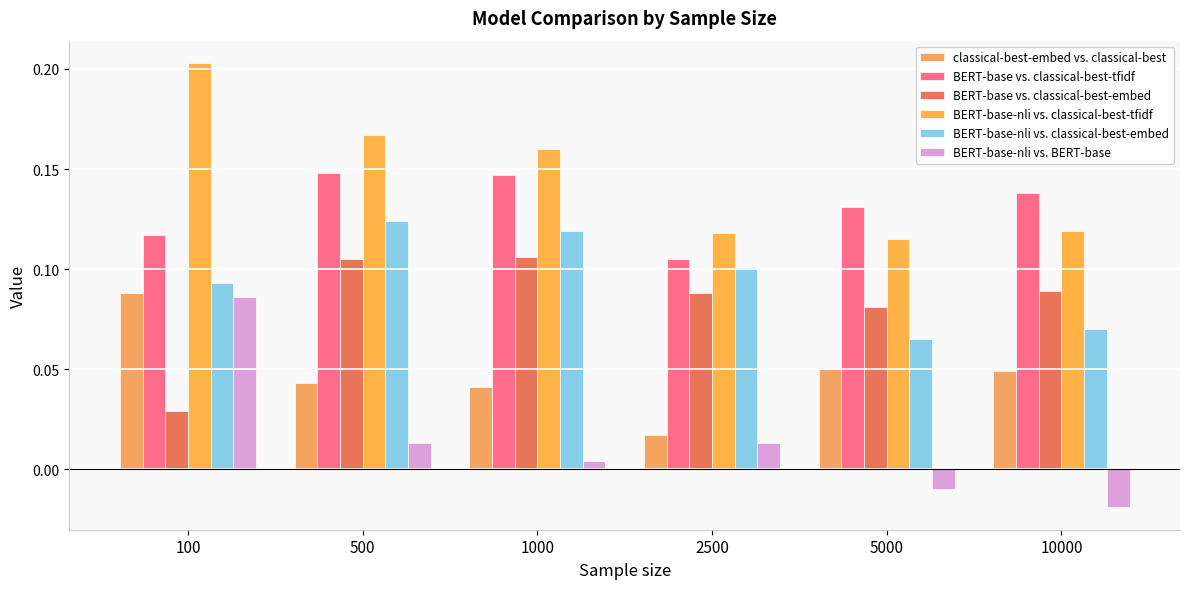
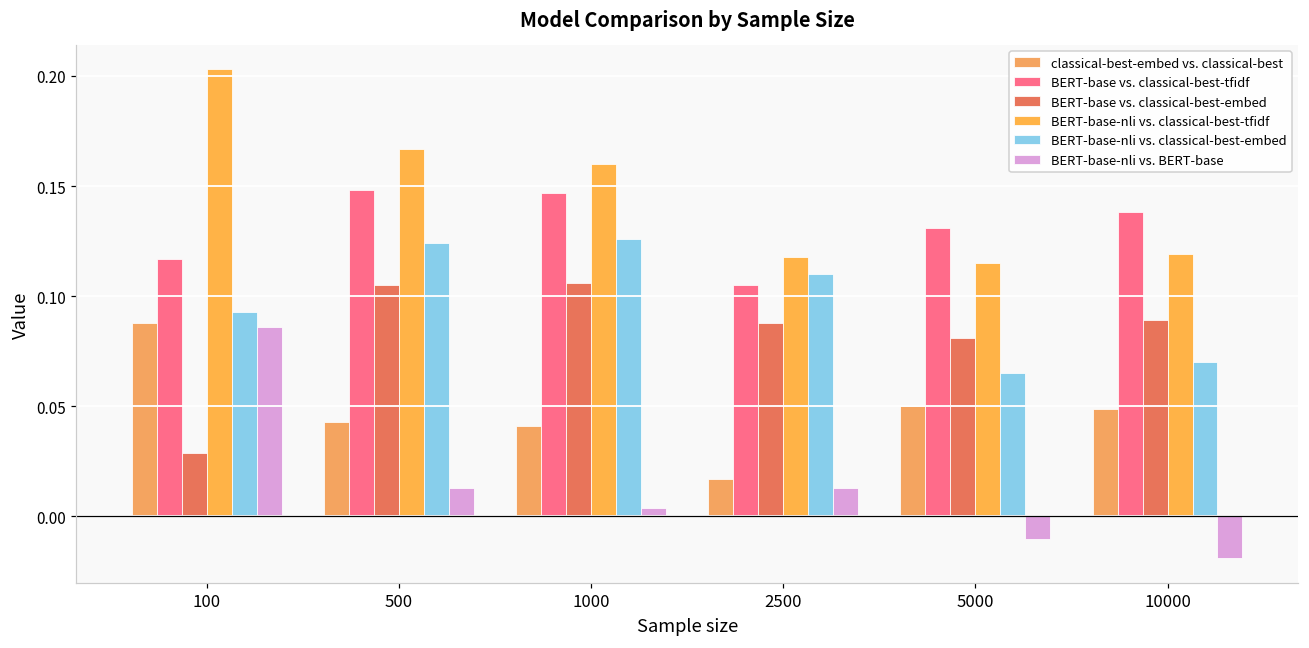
  {
    "BERT-base-nli vs. classical-best-embed": {
      "100": 0.093,
      "500": 0.124,
-     "1000": 0.119,
-     "2500": 0.101,
+     "1000": 0.126,
+     "2500": 0.110,
      "5000": 0.065,
      "10000": 0.070
    },
    "BERT-base-nli vs. BERT-base": {
      "100": 0.086,
      "500": 0.013,
      "1000": 0.004,
      "2500": 0.013,
      "5000": -0.010,
      "10000": -0.019
    }
  }
